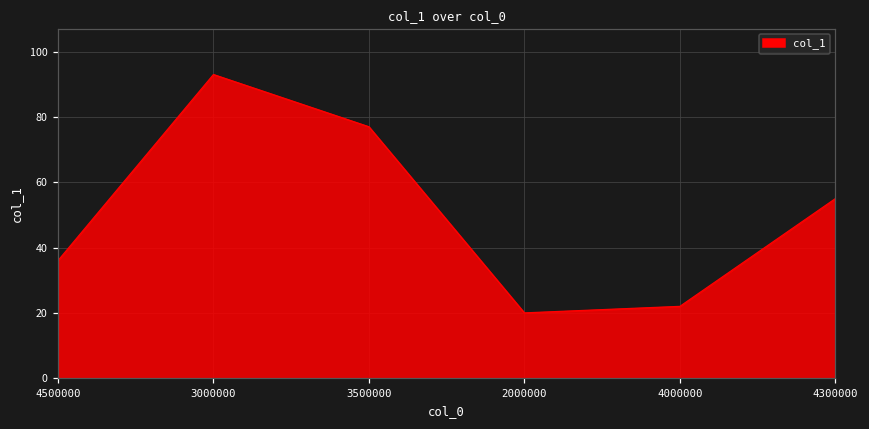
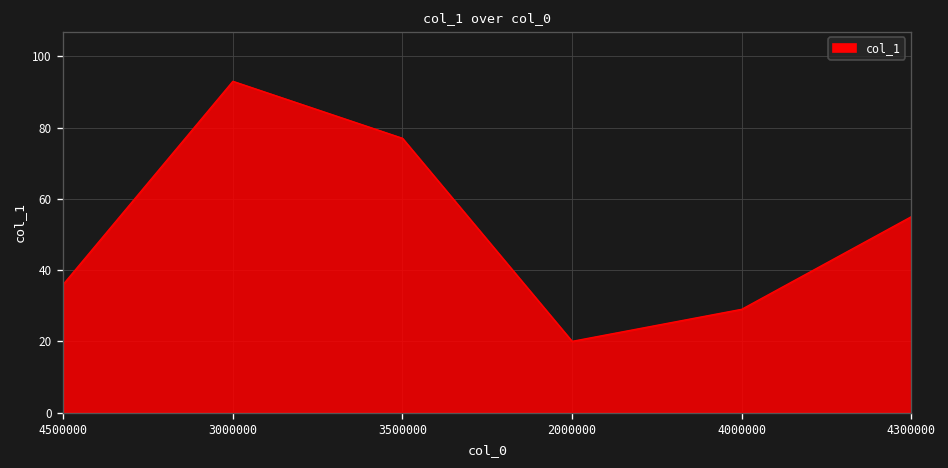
  {
    "4500000": 36,
    "3000000": 93,
    "3500000": 77,
    "2000000": 20,
-   "4000000": 22,
+   "4000000": 29,
    "4300000": 55
  }
